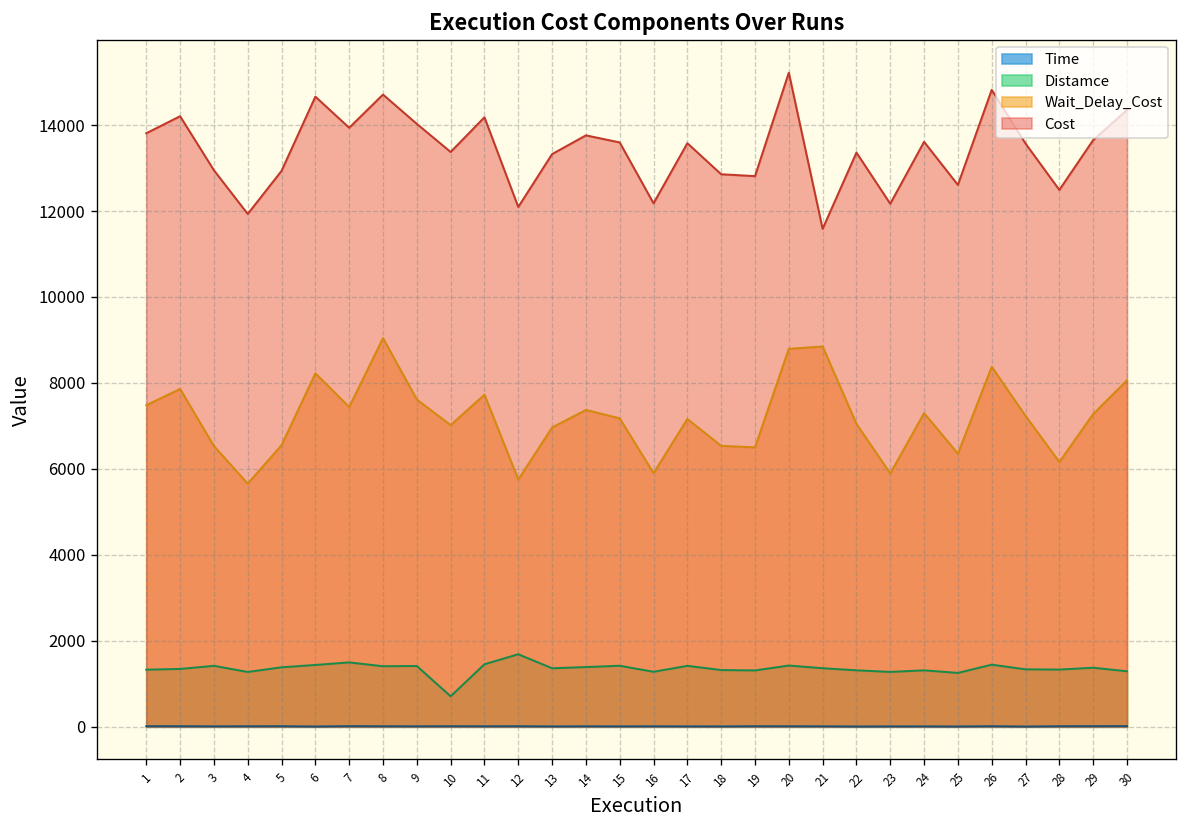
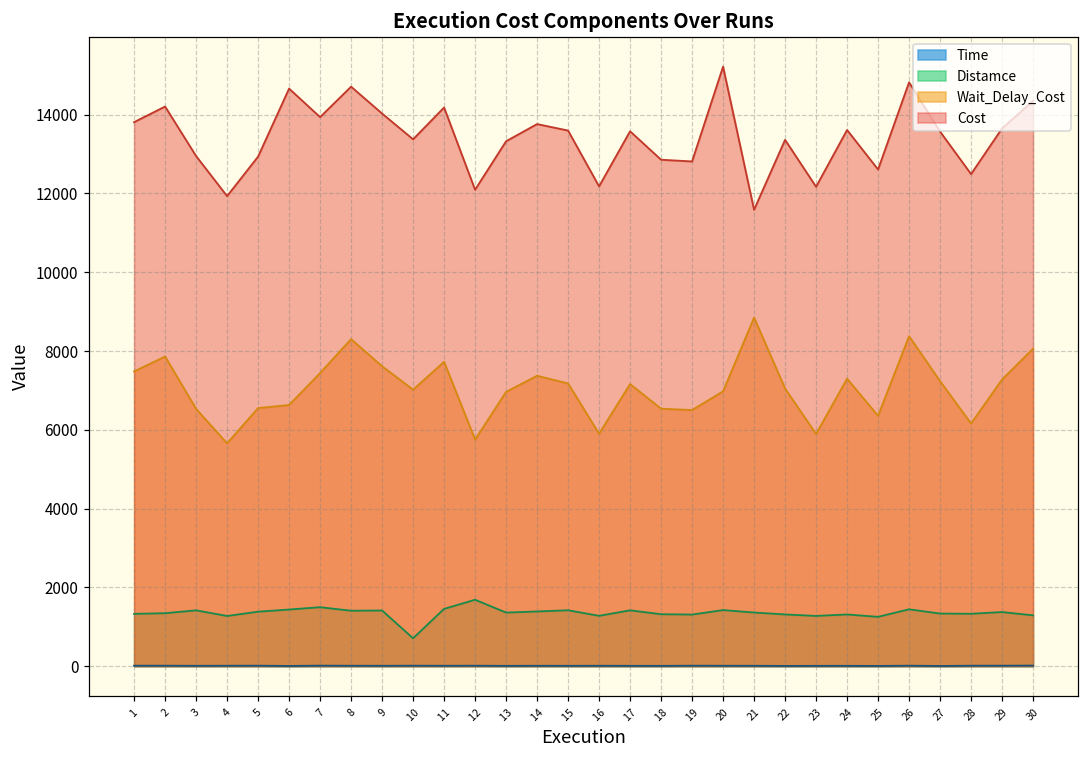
  {
    "Distamce": {
      "1": 1300,
      "2": 1300,
      "3": 1400,
      "4": 1300,
      "5": 1400,
      "6": 1400,
      "7": 1500,
      "8": 1400,
      "9": 1400,
      "10": 700,
      "11": 1500,
      "12": 1700,
      "13": 1400,
      "14": 1400,
      "15": 1400,
      "16": 1300,
      "17": 1400,
      "18": 1300,
      "19": 1300,
      "20": 1400,
      "21": 1400,
      "22": 1300,
      "23": 1300,
      "24": 1300,
      "25": 1300,
      "26": 1400,
      "27": 1300,
      "28": 1300,
      "29": 1400,
      "30": 1300
    },
    "Wait_Delay_Cost": {
      "1": 7500,
      "2": 7900,
      "3": 6500,
      "4": 5700,
      "5": 6600,
-     "6": 8200,
+     "6": 6600,
      "7": 7400,
-     "8": 9000,
+     "8": 8300,
      "9": 7600,
      "10": 7000,
      "11": 7700,
      "12": 5800,
      "13": 7000,
      "14": 7400,
      "15": 7200,
      "16": 5900,
      "17": 7200,
      "18": 6500,
      "19": 6500,
-     "20": 8800,
+     "20": 7000,
      "21": 8800,
      "22": 7000,
      "23": 5900,
      "24": 7300,
      "25": 6400,
      "26": 8400,
      "27": 7200,
      "28": 6200,
      "29": 7300,
      "30": 8100
    },
    "Cost": {
      "1": 13800,
      "2": 14200,
      "3": 12900,
      "4": 11900,
      "5": 12900,
      "6": 14700,
      "7": 13900,
      "8": 14700,
      "9": 14000,
      "10": 13400,
      "11": 14200,
      "12": 12100,
      "13": 13300,
      "14": 13800,
      "15": 13600,
      "16": 12200,
      "17": 13600,
      "18": 12900,
      "19": 12800,
      "20": 15200,
      "21": 11600,
      "22": 13400,
      "23": 12200,
      "24": 13600,
      "25": 12600,
      "26": 14800,
      "28": 12500
    },
    "Time": {
      "1": 0,
      "2": 0,
      "3": 0,
      "4": 0,
      "5": 0,
      "6": 0,
      "7": 0,
      "8": 0,
      "9": 0,
      "10": 0,
      "11": 0,
      "12": 0,
      "13": 0,
      "14": 0,
      "15": 0,
      "16": 0,
      "17": 0,
      "18": 0,
      "19": 0,
      "20": 0,
      "21": 0,
      "22": 0,
      "23": 0,
      "24": 0,
      "25": 0,
      "26": 0,
      "27": 0,
      "28": 0,
      "29": 0,
      "30": 0
    }
  }
